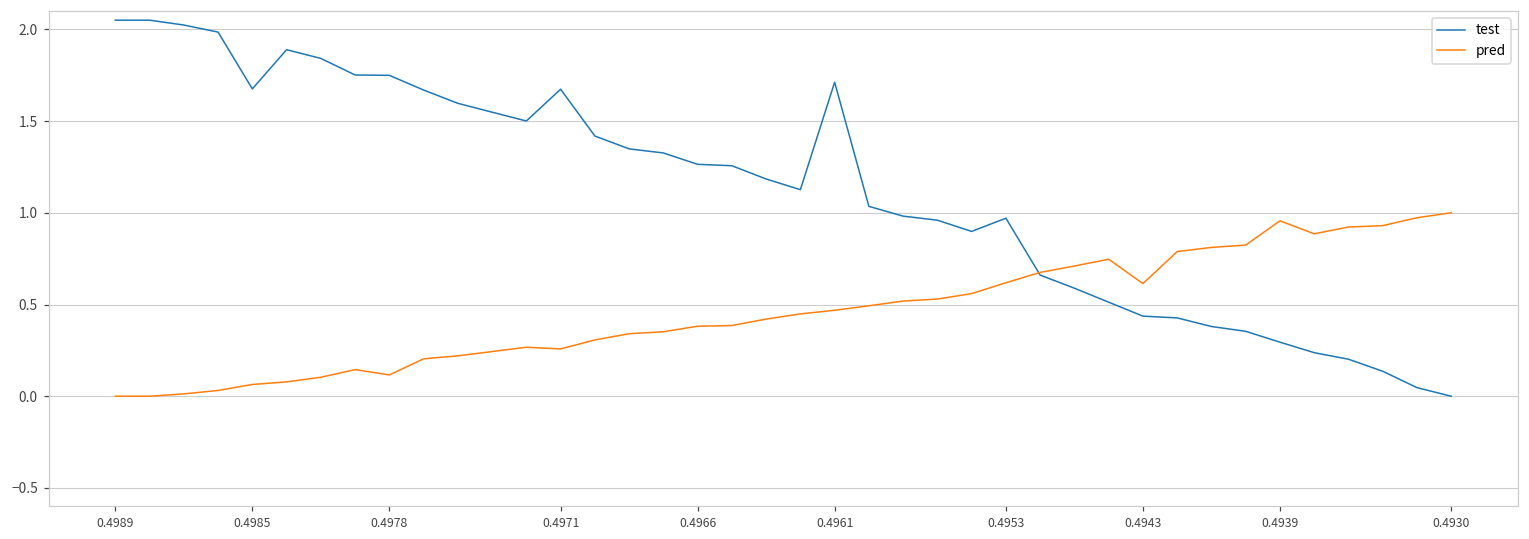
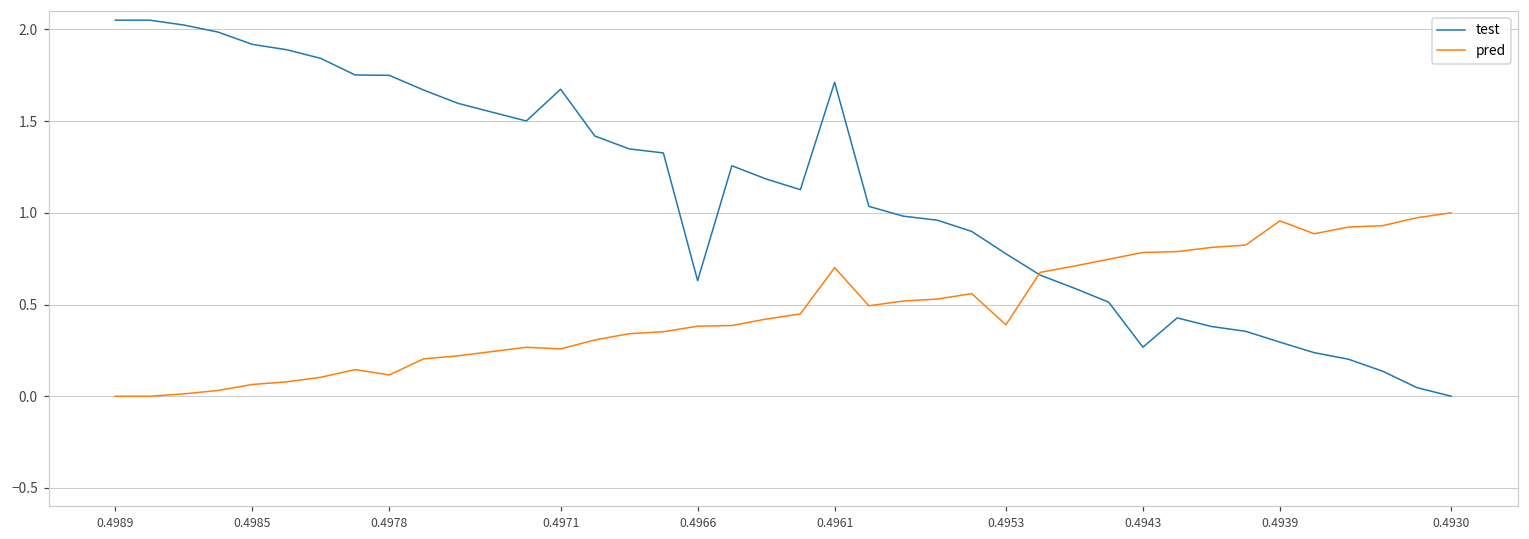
  {
    "test": {
      "0.4989": 2.05,
-     "0.4985": 1.68,
+     "0.4985": 1.92,
      "0.4978": 1.75,
      "0.4971": 1.67,
-     "0.4966": 1.26,
+     "0.4966": 0.63,
      "0.4961": 1.71,
-     "0.4953": 0.97,
-     "0.4943": 0.44,
+     "0.4953": 0.78,
+     "0.4943": 0.27,
      "0.4939": 0.29,
      "0.4930": 0.00
    },
    "pred": {
      "0.4989": 0.00,
      "0.4985": 0.06,
      "0.4978": 0.12,
      "0.4971": 0.26,
      "0.4966": 0.38,
-     "0.4961": 0.47,
-     "0.4953": 0.62,
-     "0.4943": 0.61,
+     "0.4961": 0.70,
+     "0.4953": 0.39,
+     "0.4943": 0.78,
      "0.4939": 0.96,
      "0.4930": 1.00
    }
  }
